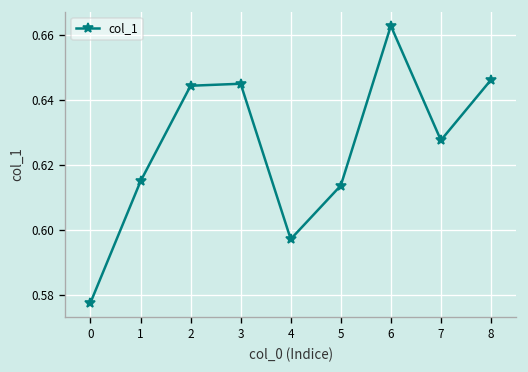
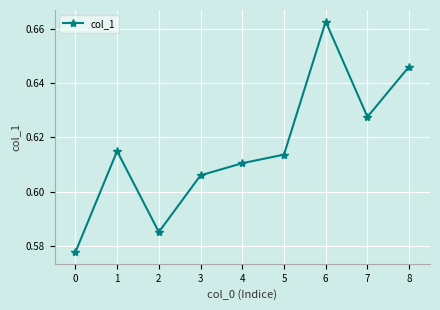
  {
    "0": 0.578,
    "1": 0.615,
-   "2": 0.644,
-   "3": 0.645,
-   "4": 0.597,
+   "2": 0.585,
+   "3": 0.606,
+   "4": 0.610,
    "5": 0.614,
    "6": 0.663,
    "7": 0.628,
    "8": 0.646
  }
